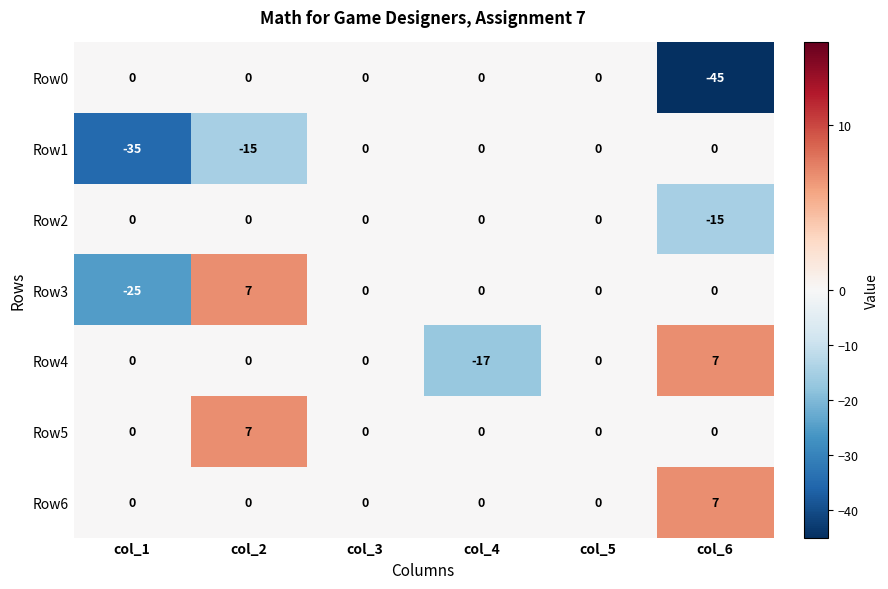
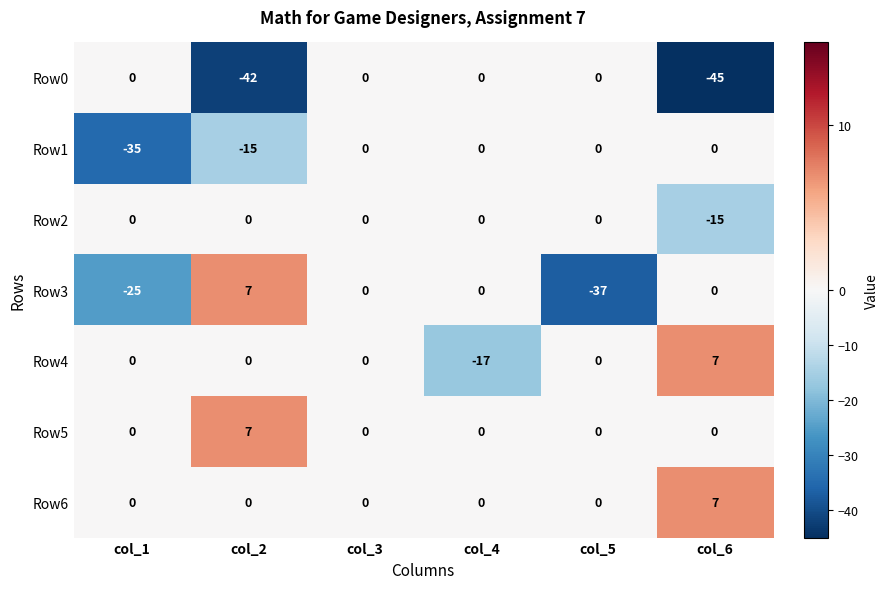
  {
    "Row0": {
      "col_1": 0,
-     "col_2": 0,
+     "col_2": -42,
      "col_3": 0,
      "col_4": 0,
      "col_5": 0,
      "col_6": -45
    },
    "Row1": {
      "col_1": -35,
      "col_2": -15,
      "col_3": 0,
      "col_4": 0,
      "col_5": 0,
      "col_6": 0
    },
    "Row2": {
      "col_1": 0,
      "col_2": 0,
      "col_3": 0,
      "col_4": 0,
      "col_5": 0,
      "col_6": -15
    },
    "Row3": {
      "col_1": -25,
      "col_2": 7,
      "col_3": 0,
      "col_4": 0,
-     "col_5": 0,
+     "col_5": -37,
      "col_6": 0
    },
    "Row4": {
      "col_1": 0,
      "col_2": 0,
      "col_3": 0,
      "col_4": -17,
      "col_5": 0,
      "col_6": 7
    },
    "Row5": {
      "col_1": 0,
      "col_2": 7,
      "col_3": 0,
      "col_4": 0,
      "col_5": 0,
      "col_6": 0
    },
    "Row6": {
      "col_1": 0,
      "col_2": 0,
      "col_3": 0,
      "col_4": 0,
      "col_5": 0,
      "col_6": 7
    }
  }
